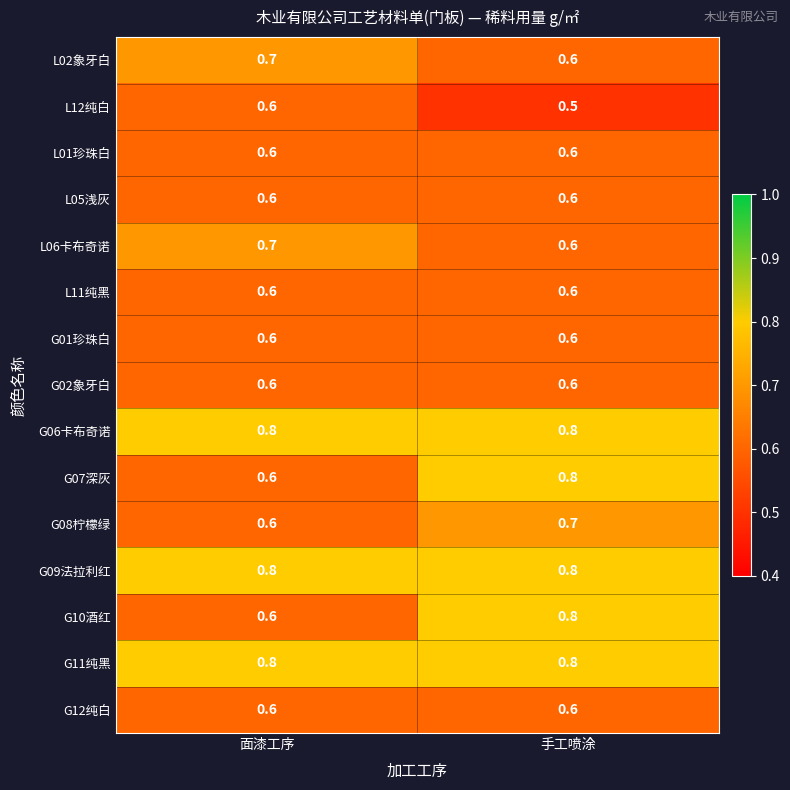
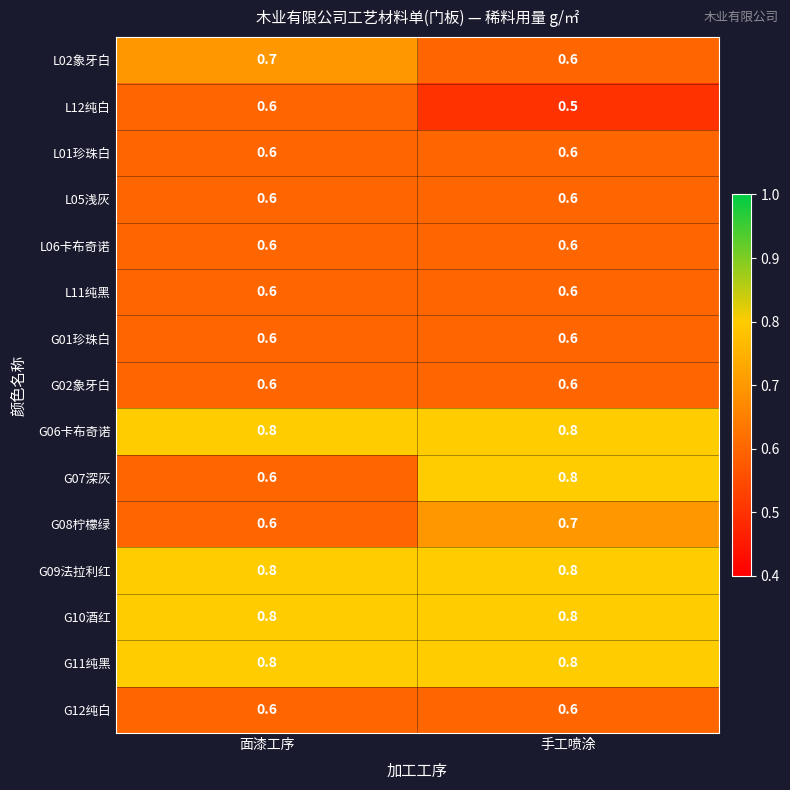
  {
    "L02象牙白": {
      "面漆工序": 0.7,
      "手工喷涂": 0.6
    },
    "L12纯白": {
      "面漆工序": 0.6,
      "手工喷涂": 0.5
    },
    "L01珍珠白": {
      "面漆工序": 0.6,
      "手工喷涂": 0.6
    },
    "L05浅灰": {
      "面漆工序": 0.6,
      "手工喷涂": 0.6
    },
    "L06卡布奇诺": {
-     "面漆工序": 0.7,
+     "面漆工序": 0.6,
      "手工喷涂": 0.6
    },
    "L11纯黑": {
      "面漆工序": 0.6,
      "手工喷涂": 0.6
    },
    "G01珍珠白": {
      "面漆工序": 0.6,
      "手工喷涂": 0.6
    },
    "G02象牙白": {
      "面漆工序": 0.6,
      "手工喷涂": 0.6
    },
    "G06卡布奇诺": {
      "面漆工序": 0.8,
      "手工喷涂": 0.8
    },
    "G07深灰": {
      "面漆工序": 0.6,
      "手工喷涂": 0.8
    },
    "G08柠檬绿": {
      "面漆工序": 0.6,
      "手工喷涂": 0.7
    },
    "G09法拉利红": {
      "面漆工序": 0.8,
      "手工喷涂": 0.8
    },
    "G10酒红": {
-     "面漆工序": 0.6,
+     "面漆工序": 0.8,
      "手工喷涂": 0.8
    },
    "G11纯黑": {
      "面漆工序": 0.8,
      "手工喷涂": 0.8
    },
    "G12纯白": {
      "面漆工序": 0.6,
      "手工喷涂": 0.6
    }
  }
